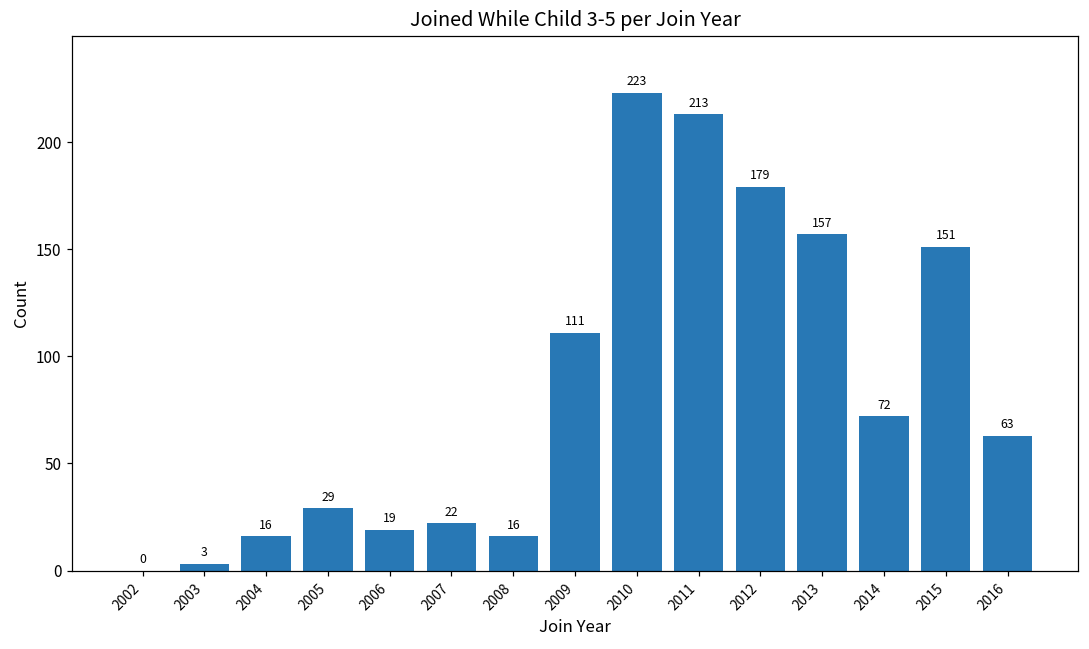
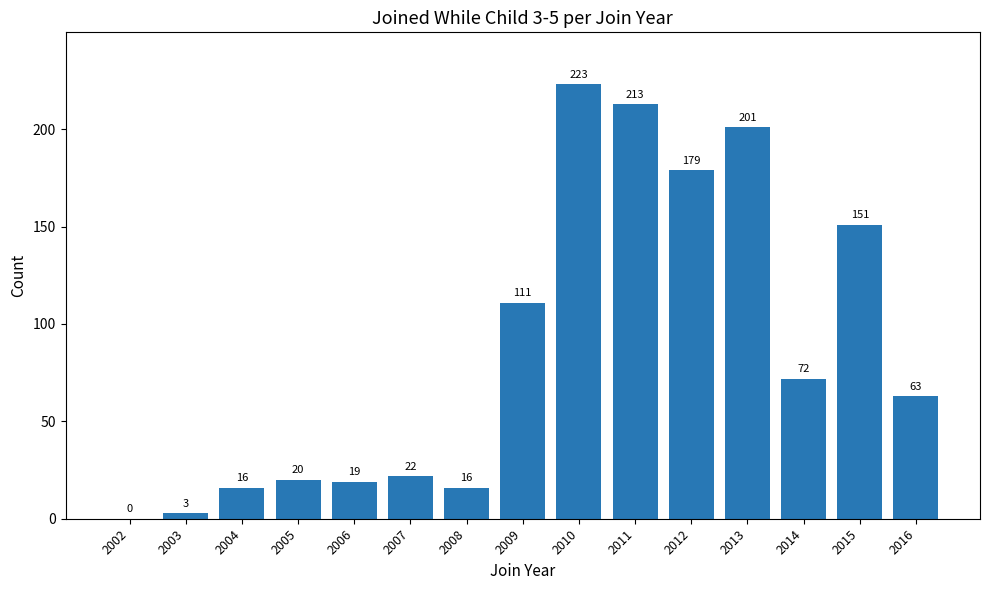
  {
    "2002": 0,
    "2003": 3,
    "2004": 16,
-   "2005": 29,
+   "2005": 20,
    "2006": 19,
    "2007": 22,
    "2008": 16,
    "2009": 111,
    "2010": 223,
    "2011": 213,
    "2012": 179,
-   "2013": 157,
+   "2013": 201,
    "2014": 72,
    "2015": 151,
    "2016": 63
  }
